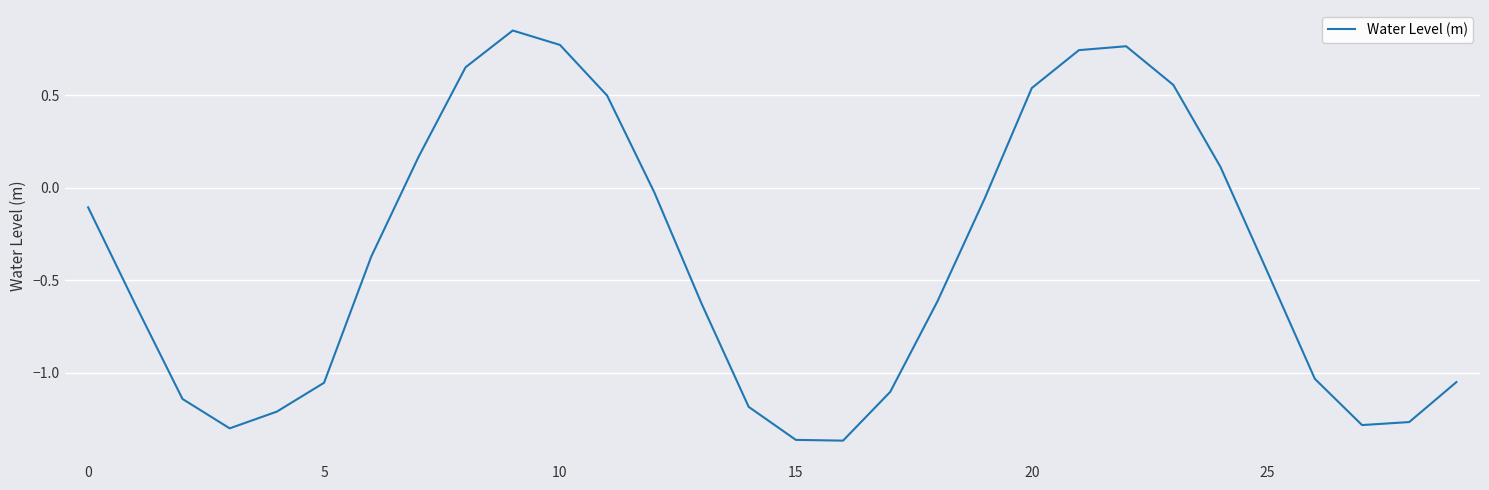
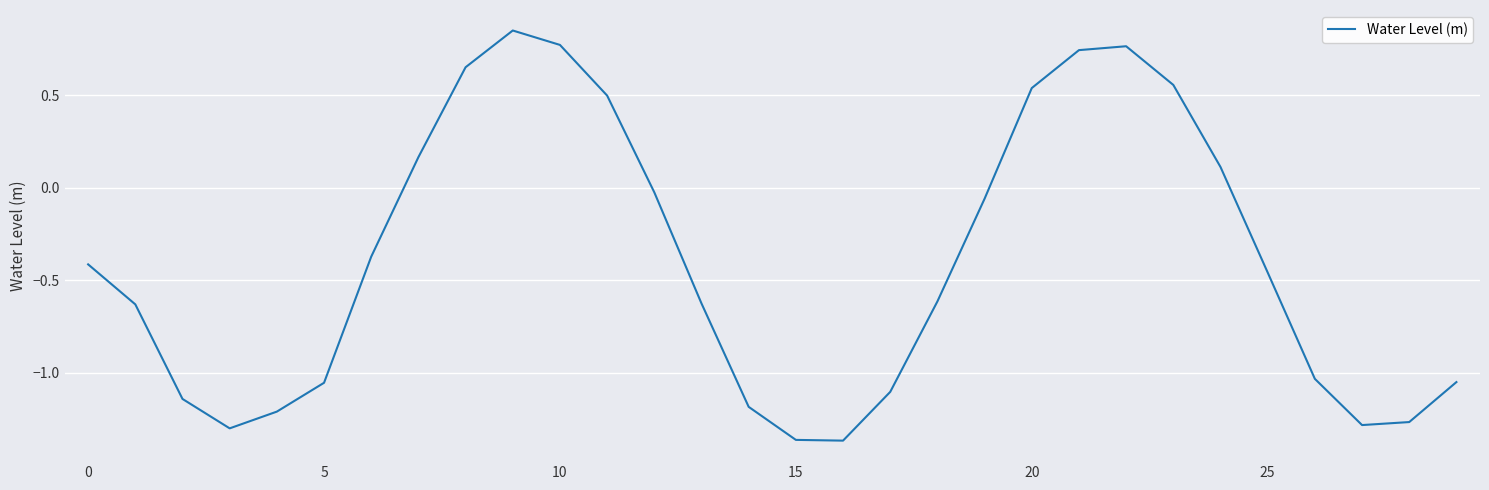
  {
-   "0": -0.11,
+   "0": -0.41,
    "5": -1.05,
    "10": 0.77,
    "15": -1.36,
    "20": 0.54,
    "25": -0.46
  }
